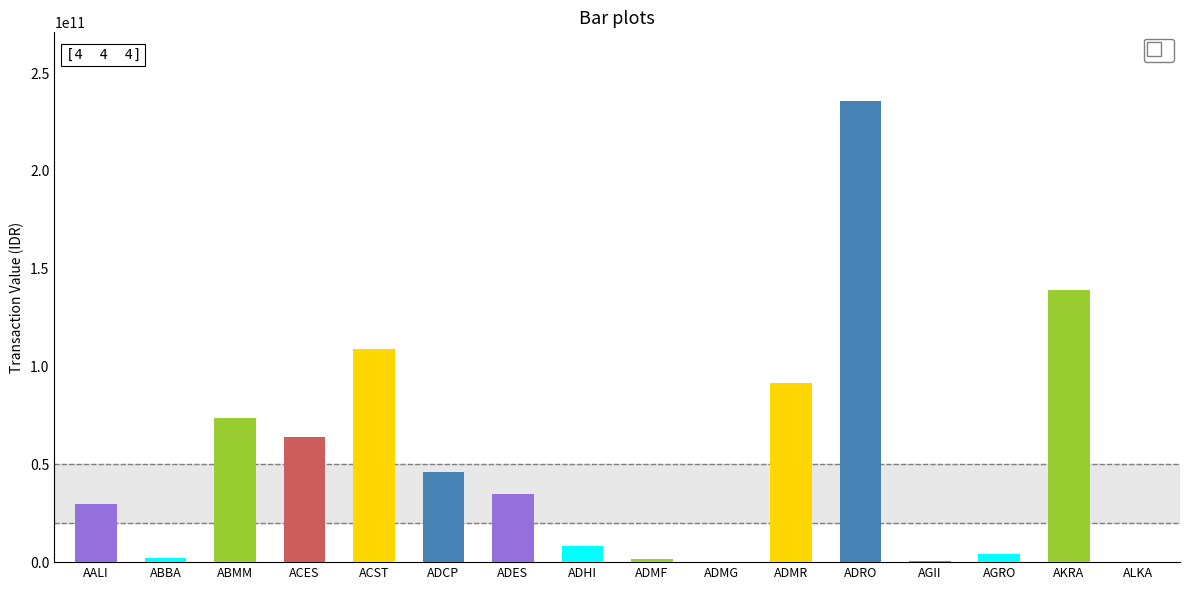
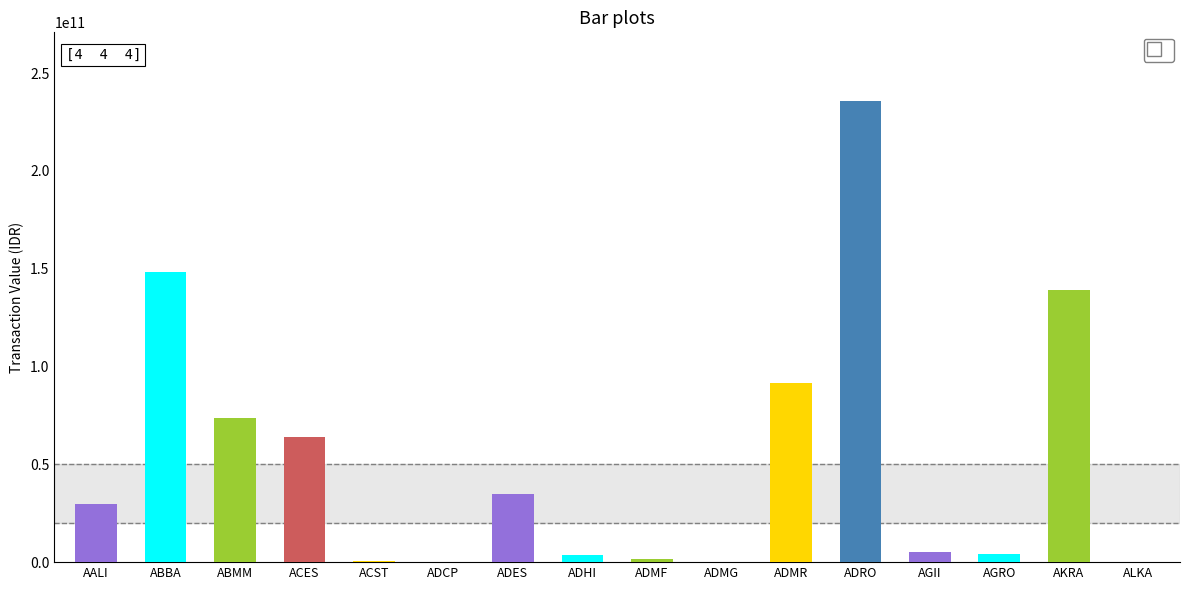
  {
    "AALI": 30000000000,
-   "ABBA": 2000000000,
+   "ABBA": 149000000000,
    "ABMM": 74000000000,
    "ACES": 64000000000,
-   "ACST": 109000000000,
-   "ADCP": 46000000000,
+   "ACST": 1000000000,
+   "ADCP": 0,
    "ADES": 35000000000,
-   "ADHI": 8000000000,
+   "ADHI": 4000000000,
    "ADMF": 2000000000,
    "ADMR": 92000000000,
    "ADRO": 236000000000,
-   "AGII": 1000000000,
+   "AGII": 5000000000,
    "AGRO": 4000000000,
    "AKRA": 139000000000
  }
